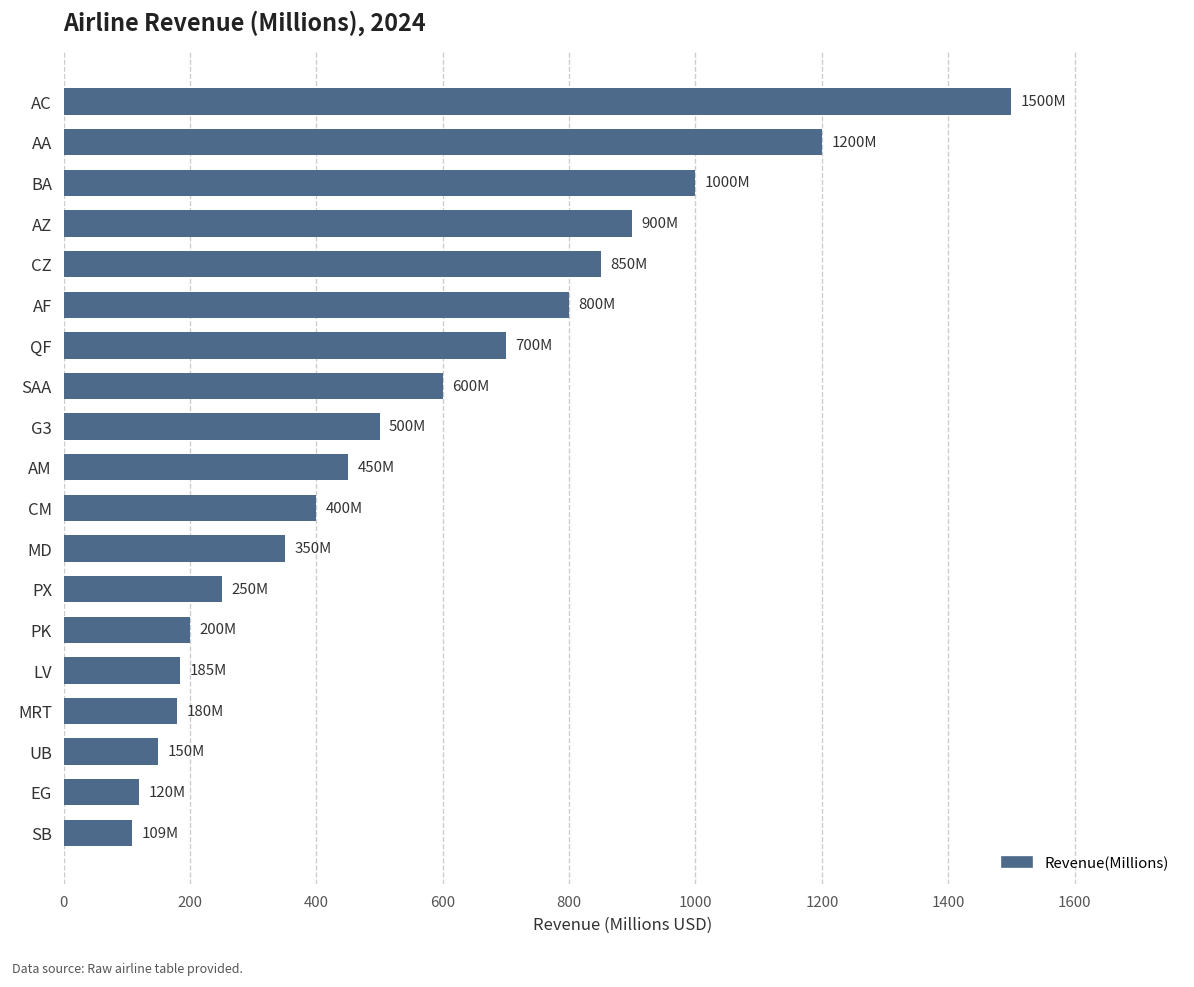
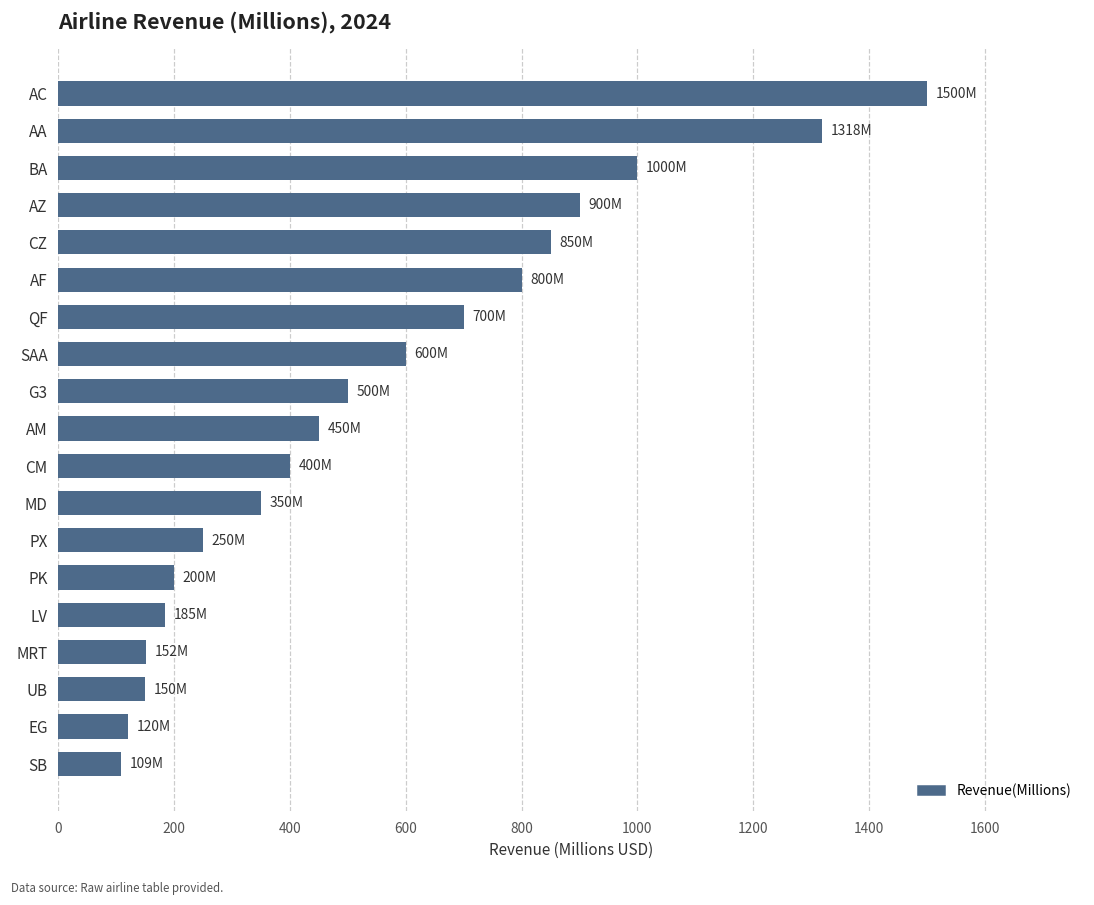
  {
    "AC": "1500M",
-   "AA": "1200M",
+   "AA": "1318M",
    "BA": "1000M",
    "AZ": "900M",
    "CZ": "850M",
    "AF": "800M",
    "QF": "700M",
    "SAA": "600M",
    "G3": "500M",
    "AM": "450M",
    "CM": "400M",
    "MD": "350M",
    "PX": "250M",
    "PK": "200M",
    "LV": "185M",
-   "MRT": "180M",
+   "MRT": "152M",
    "UB": "150M",
    "EG": "120M",
    "SB": "109M"
  }
